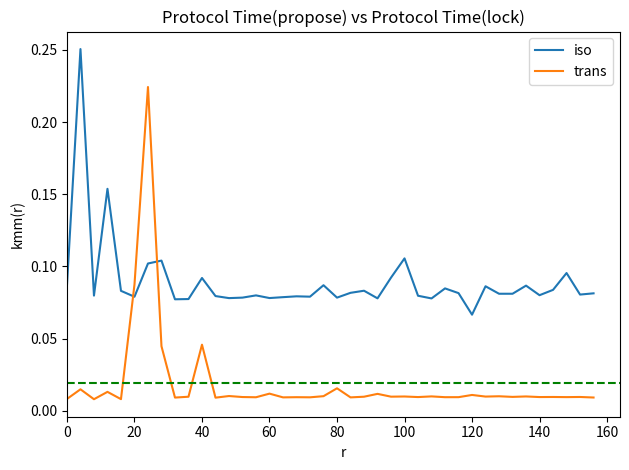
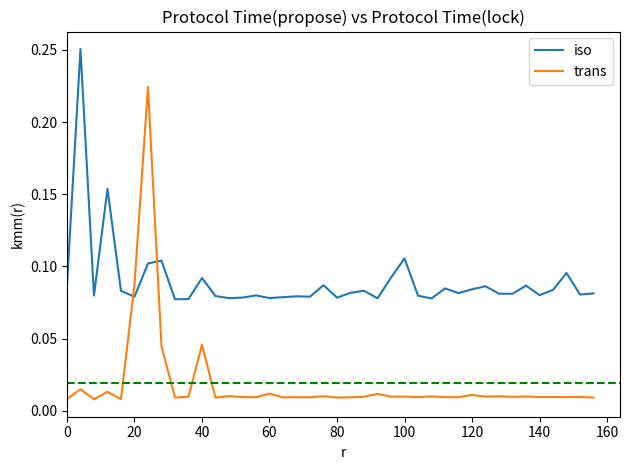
  {
    "iso": {
      "0": 0.087,
      "20": 0.079,
      "40": 0.092,
      "60": 0.078,
      "80": 0.078,
      "100": 0.106,
-     "120": 0.067,
+     "120": 0.084,
      "140": 0.080
    },
    "trans": {
      "0": 0.008,
      "20": 0.087,
      "40": 0.046,
      "60": 0.012,
-     "80": 0.016,
+     "80": 0.009,
      "100": 0.010,
      "120": 0.011,
      "140": 0.010
    }
  }
